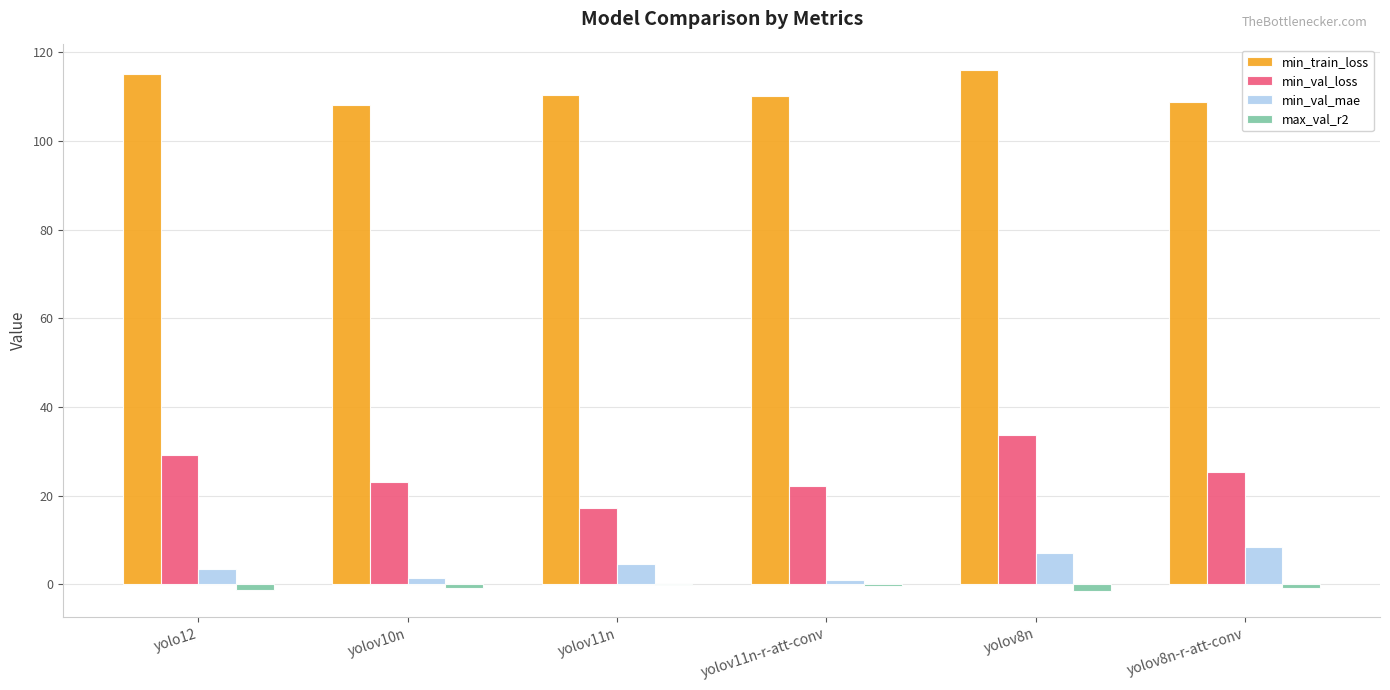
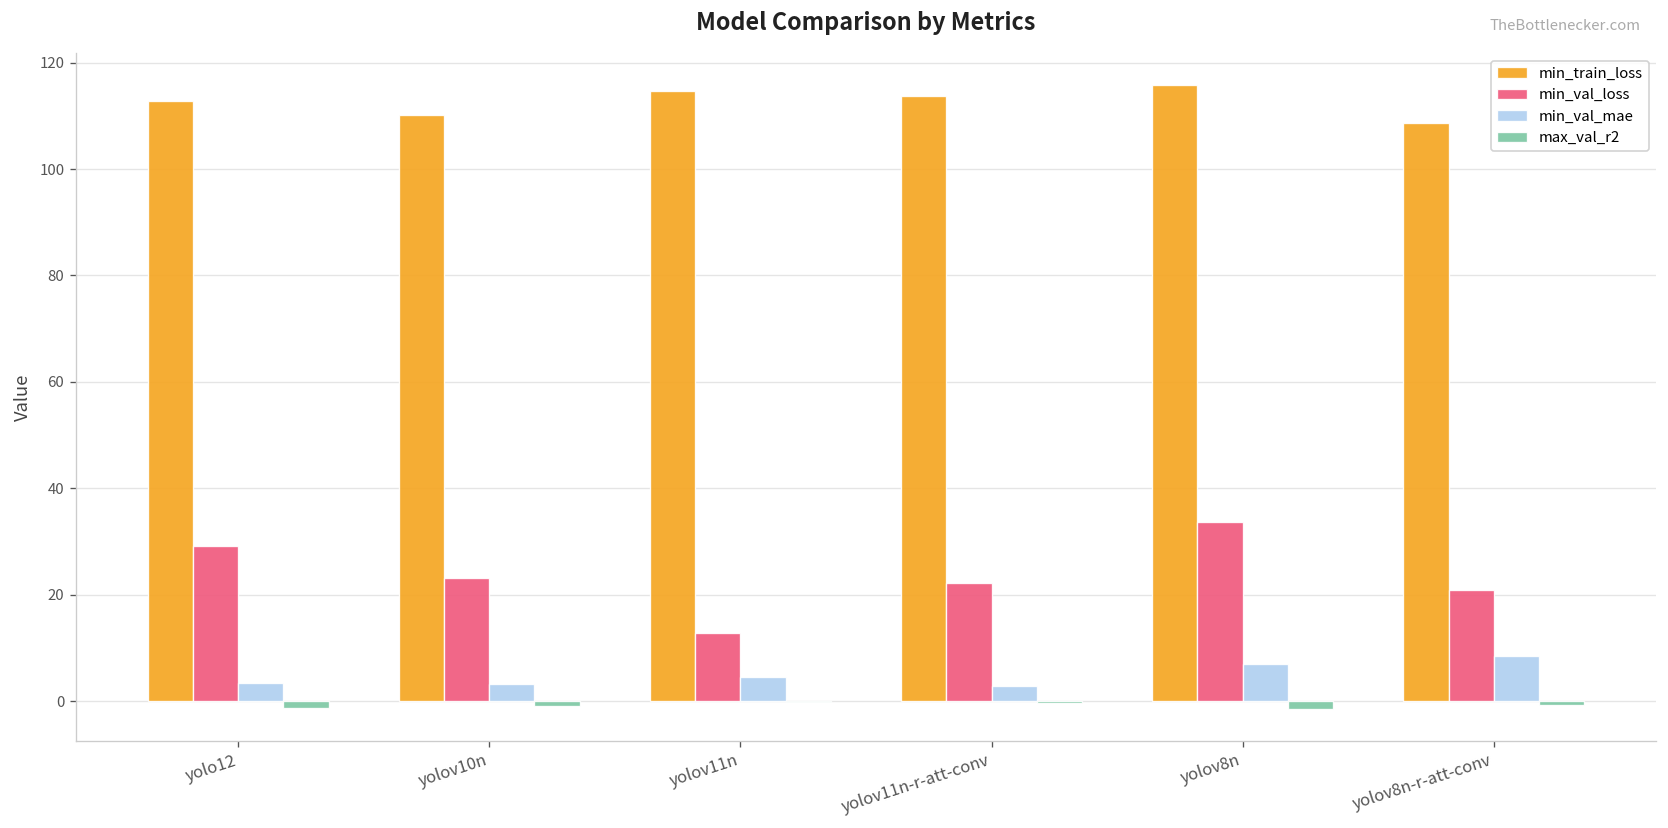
  {
    "min_train_loss": {
-     "yolo12": 115,
-     "yolov10n": 108,
-     "yolov11n": 110,
-     "yolov11n-r-att-conv": 110,
+     "yolo12": 113,
+     "yolov10n": 110,
+     "yolov11n": 115,
+     "yolov11n-r-att-conv": 114,
      "yolov8n": 116,
      "yolov8n-r-att-conv": 109
    },
    "min_val_loss": {
      "yolo12": 29,
      "yolov10n": 23,
-     "yolov11n": 17,
+     "yolov11n": 13,
      "yolov11n-r-att-conv": 22,
      "yolov8n": 34,
-     "yolov8n-r-att-conv": 25
+     "yolov8n-r-att-conv": 21
    },
    "min_val_mae": {
      "yolo12": 3,
-     "yolov10n": 1,
+     "yolov10n": 3,
      "yolov11n": 4,
-     "yolov11n-r-att-conv": 1,
+     "yolov11n-r-att-conv": 3,
      "yolov8n": 7,
      "yolov8n-r-att-conv": 8
    },
    "max_val_r2": {
      "yolo12": -1,
      "yolov10n": -1,
      "yolov8n": -2,
      "yolov8n-r-att-conv": -1
    }
  }
